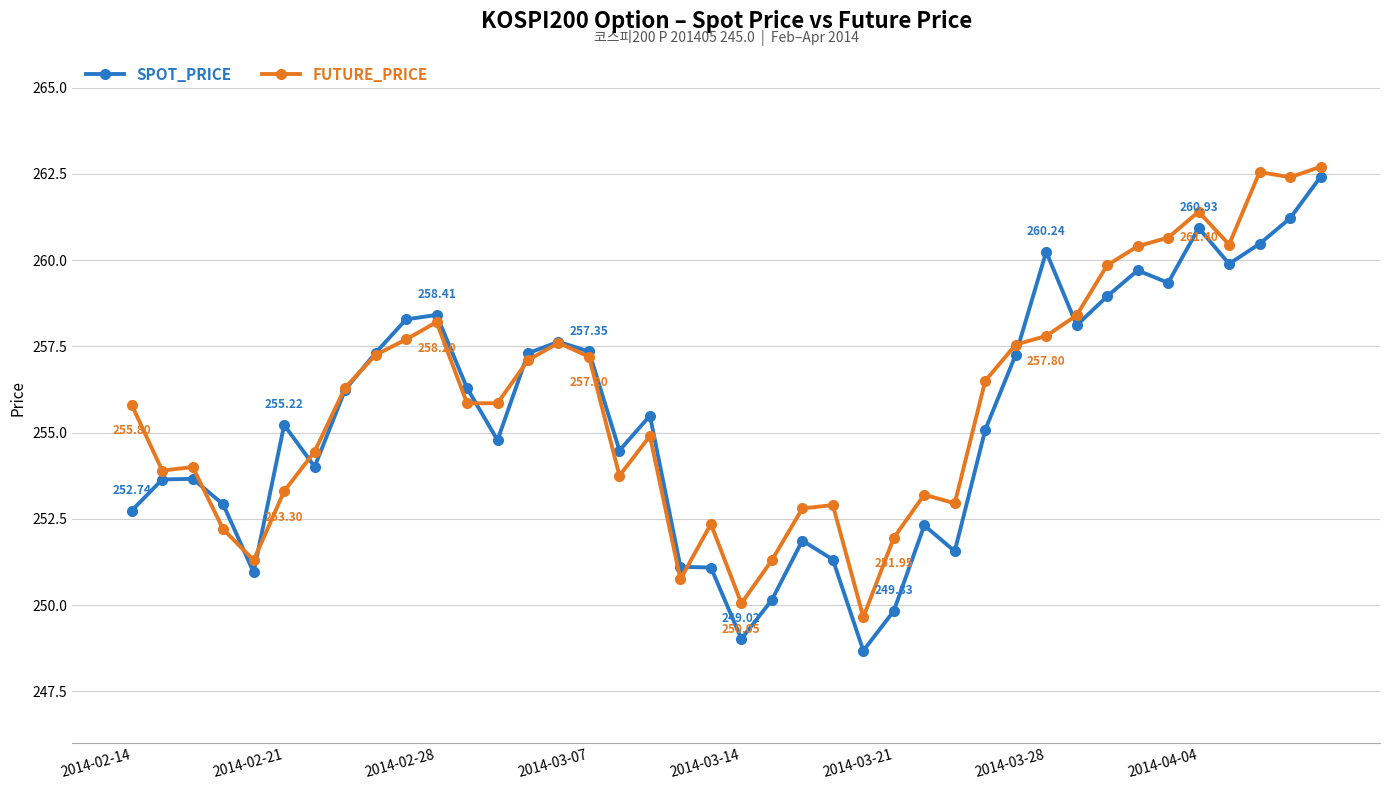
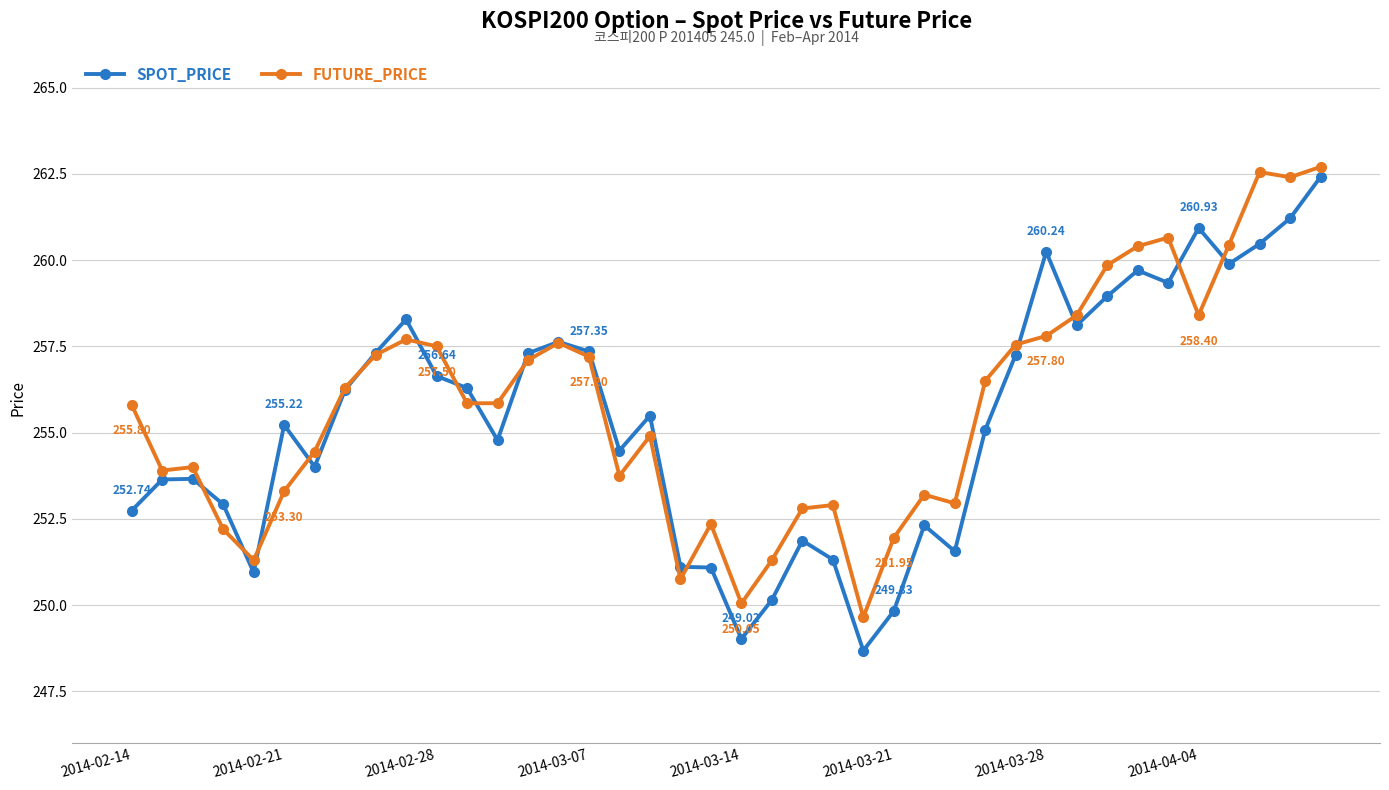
  {
    "SPOT_PRICE": {
      "2014-02-14": 252.74,
      "2014-02-21": 255.22,
-     "2014-02-28": 258.41,
+     "2014-02-28": 256.64,
      "2014-03-07": 257.35,
      "2014-03-21": 249.83,
      "2014-03-28": 260.24
    },
    "FUTURE_PRICE": {
      "2014-02-14": 255.80,
      "2014-02-21": 253.30,
-     "2014-02-28": 258.20,
+     "2014-02-28": 257.50,
      "2014-03-07": 257.20,
      "2014-03-21": 251.95,
      "2014-03-28": 257.80,
-     "2014-04-04": 261.40
+     "2014-04-04": 258.40
    }
  }
